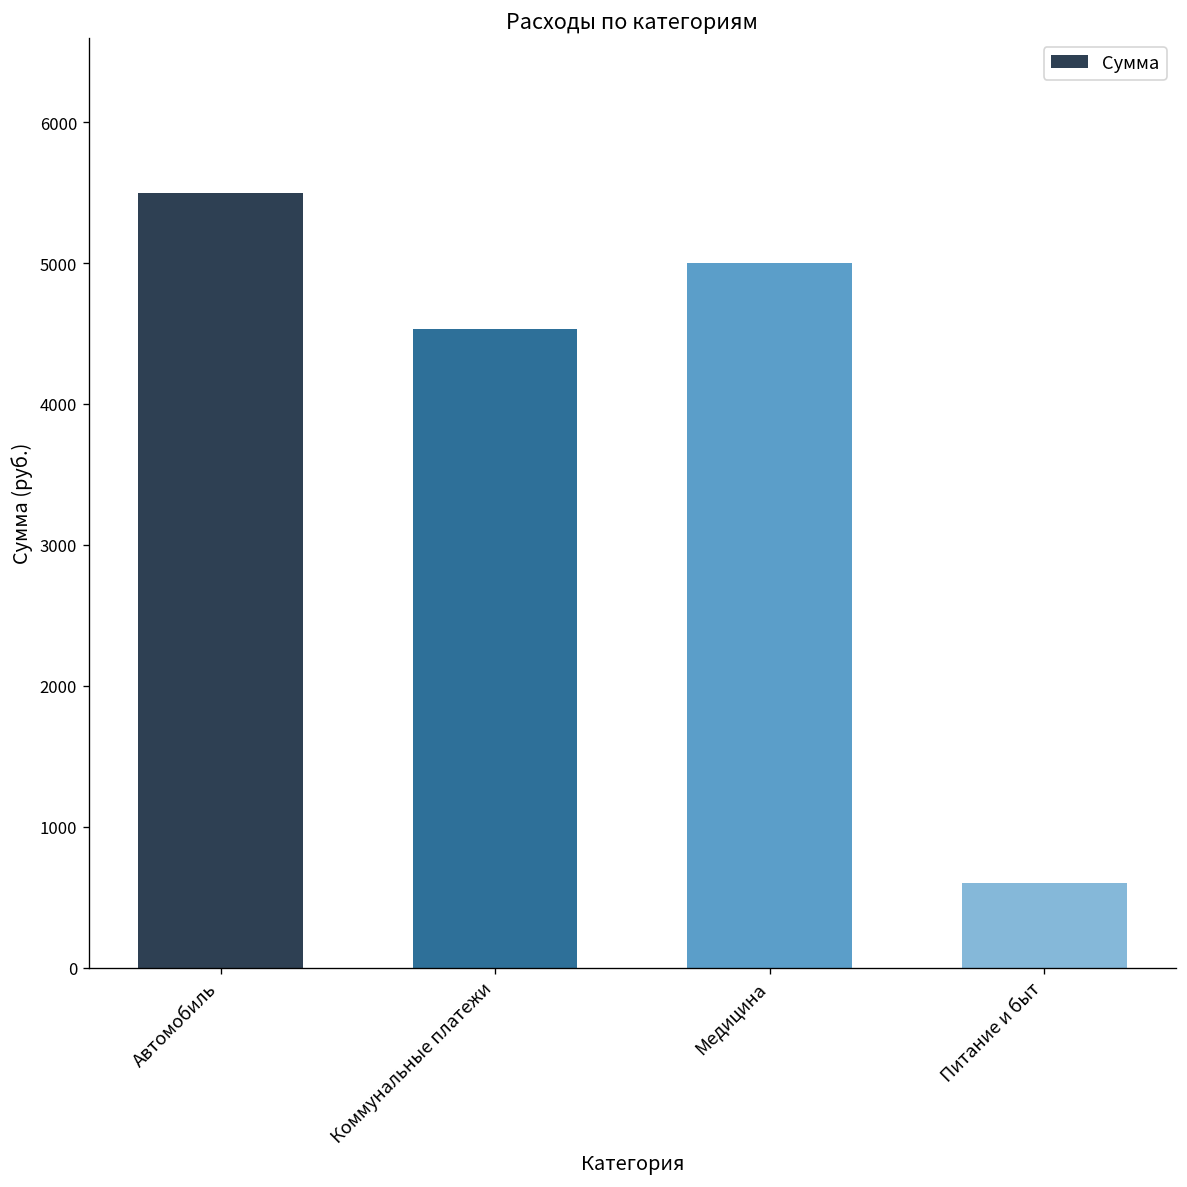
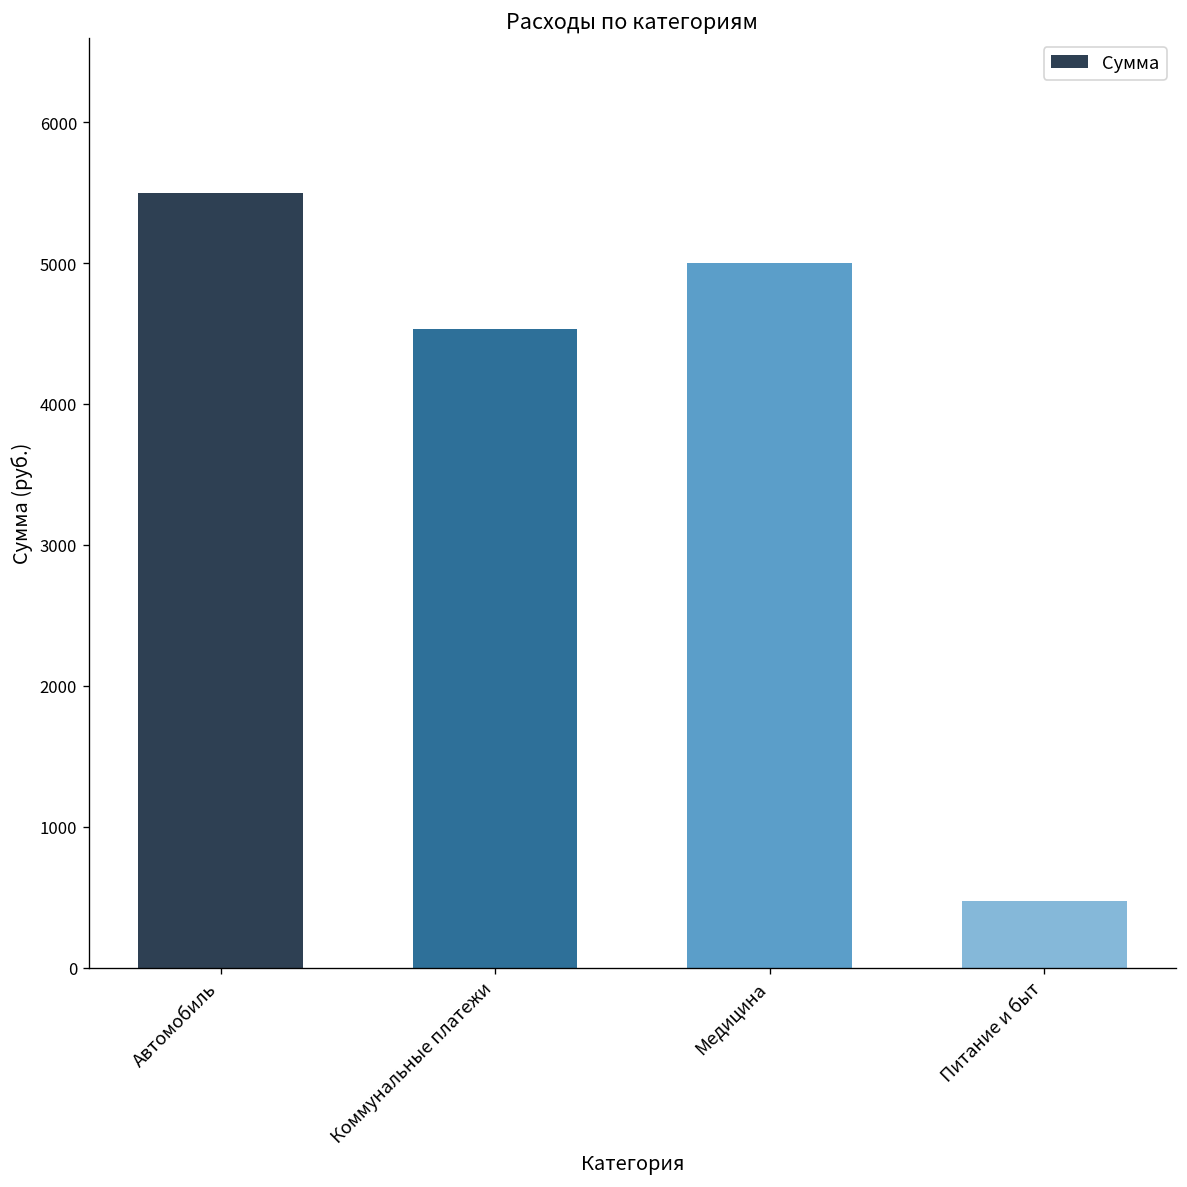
  {
    "Автомобиль": 5500,
    "Коммунальные платежи": 4530,
    "Медицина": 5000,
-   "Питание и быт": 600
+   "Питание и быт": 470
  }
